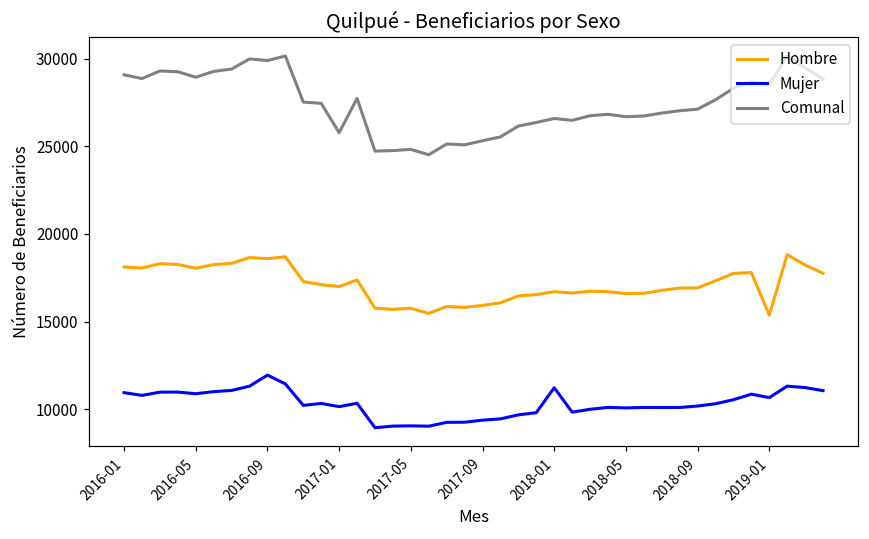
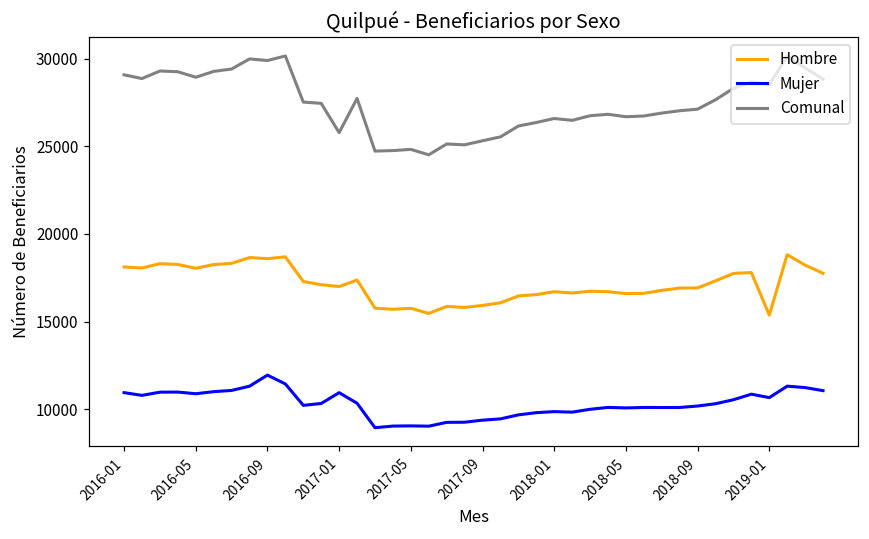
  {
    "Hombre": {
      "2016-01": 18100,
      "2016-05": 18000,
      "2016-09": 18600,
      "2017-01": 17000,
      "2017-05": 15800,
      "2017-09": 15900,
      "2018-01": 16700,
      "2018-05": 16600,
      "2018-09": 16900,
      "2019-01": 15400
    },
    "Mujer": {
      "2016-01": 11000,
      "2016-05": 10900,
      "2016-09": 12000,
-     "2017-01": 10200,
+     "2017-01": 11000,
      "2017-05": 9100,
      "2017-09": 9400,
-     "2018-01": 11200,
+     "2018-01": 9900,
      "2018-05": 10100,
      "2018-09": 10200,
      "2019-01": 10700
    },
    "Comunal": {
      "2016-01": 29100,
      "2016-05": 28900,
      "2016-09": 29900,
      "2017-01": 25800,
      "2017-05": 24800,
      "2017-09": 25300,
      "2018-01": 26600,
      "2018-05": 26700,
      "2018-09": 27100
    }
  }
